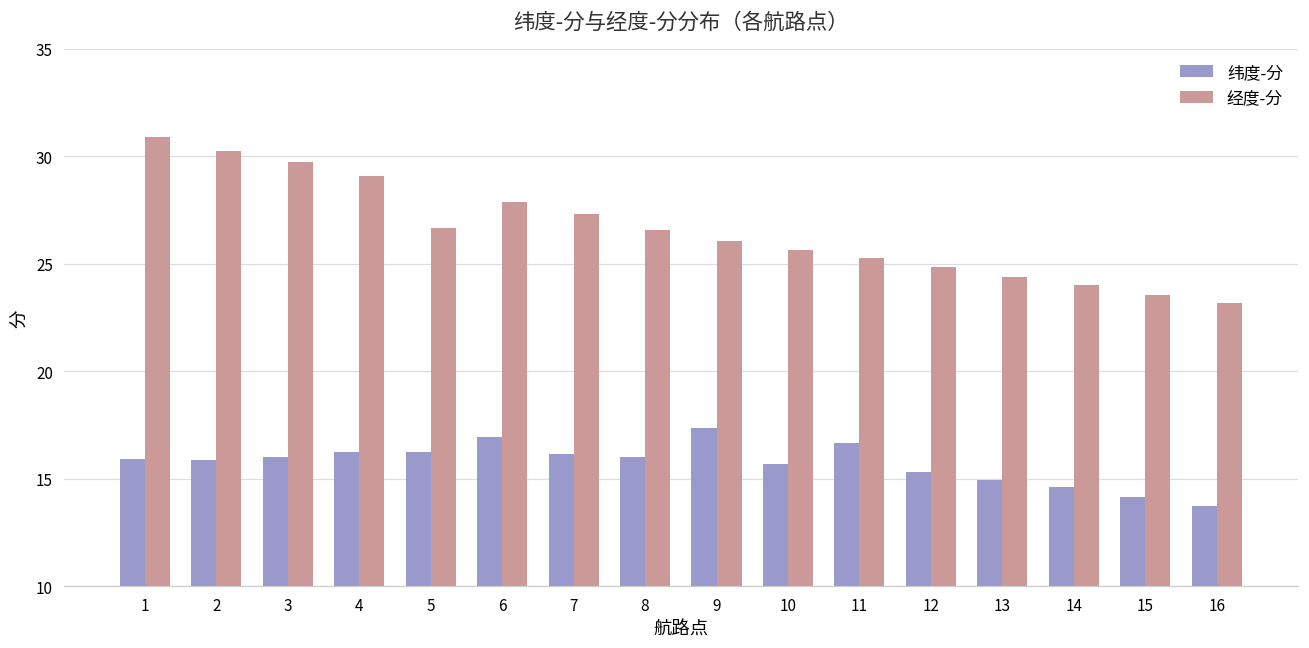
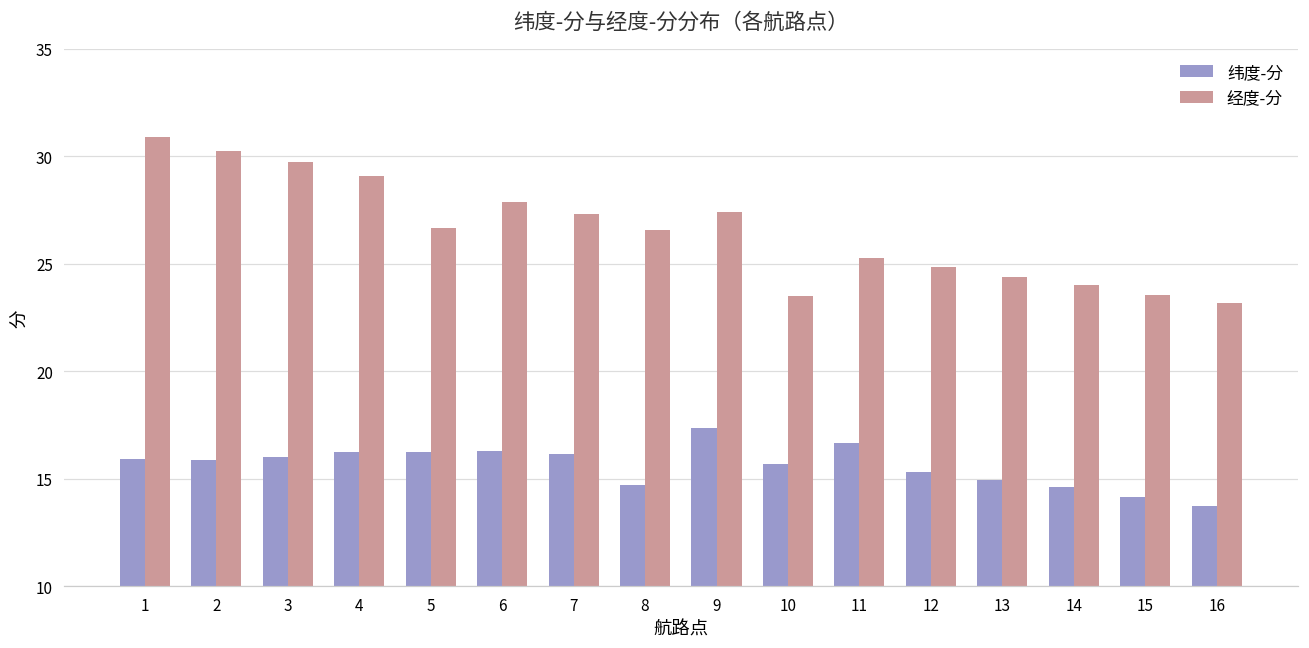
  {
    "纬度-分": {
      "1": 15.9,
      "2": 15.9,
      "3": 16.0,
      "4": 16.2,
      "5": 16.3,
-     "6": 17.0,
+     "6": 16.3,
      "7": 16.2,
-     "8": 16.0,
+     "8": 14.7,
      "9": 17.4,
      "10": 15.7,
      "11": 16.7,
      "12": 15.3,
      "13": 14.9,
      "14": 14.6,
      "15": 14.2,
      "16": 13.7
    },
    "经度-分": {
      "1": 30.9,
      "2": 30.3,
      "3": 29.7,
      "4": 29.1,
      "5": 26.7,
      "6": 27.9,
      "7": 27.3,
      "8": 26.6,
-     "9": 26.1,
-     "10": 25.6,
+     "9": 27.4,
+     "10": 23.5,
      "11": 25.3,
      "12": 24.9,
      "13": 24.4,
      "14": 24.0,
      "15": 23.5,
      "16": 23.2
    }
  }
